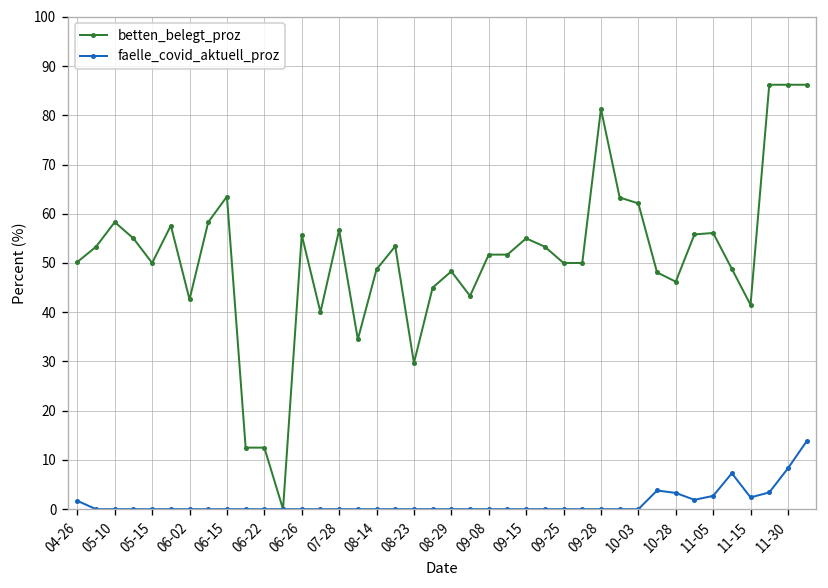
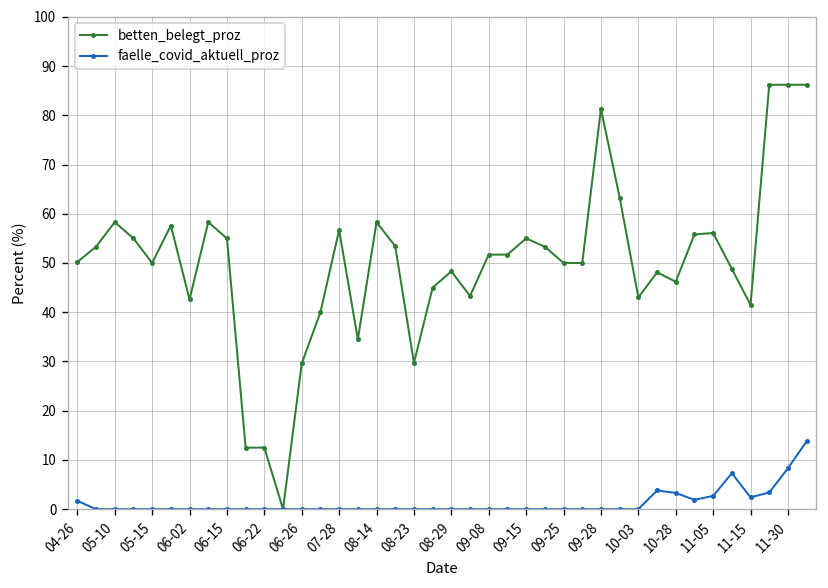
  {
    "betten_belegt_proz": {
      "04-26": 50,
      "05-10": 58,
      "05-15": 50,
      "06-02": 43,
-     "06-15": 64,
+     "06-15": 55,
      "06-22": 13,
-     "06-26": 56,
+     "06-26": 30,
      "07-28": 57,
-     "08-14": 49,
+     "08-14": 58,
      "08-23": 30,
      "08-29": 48,
      "09-08": 52,
      "09-15": 55,
      "09-25": 50,
      "09-28": 81,
-     "10-03": 62,
+     "10-03": 43,
      "10-28": 46,
      "11-05": 56,
      "11-15": 42,
      "11-30": 86
    },
    "faelle_covid_aktuell_proz": {
      "04-26": 2,
      "05-10": 0,
      "05-15": 0,
      "06-02": 0,
      "06-15": 0,
      "06-22": 0,
      "06-26": 0,
      "07-28": 0,
      "08-14": 0,
      "08-23": 0,
      "08-29": 0,
      "09-08": 0,
      "09-15": 0,
      "09-25": 0,
      "09-28": 0,
      "10-03": 0,
      "10-28": 3,
      "11-05": 3,
      "11-15": 2,
      "11-30": 8
    }
  }
